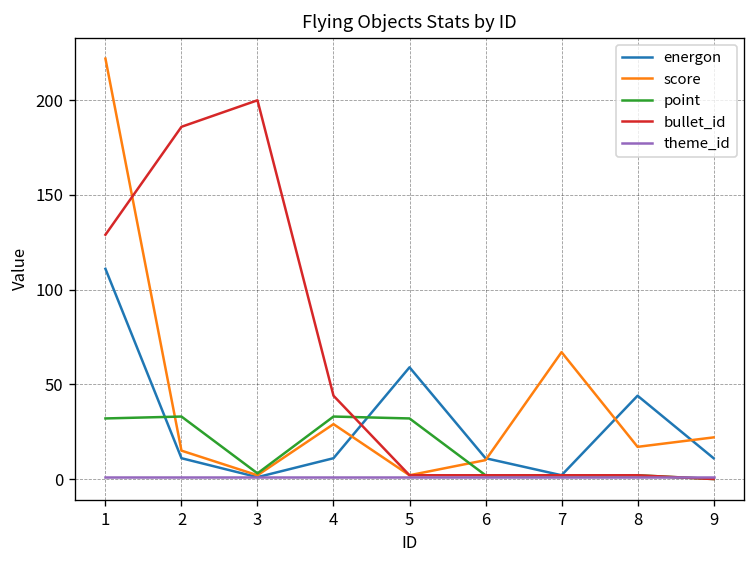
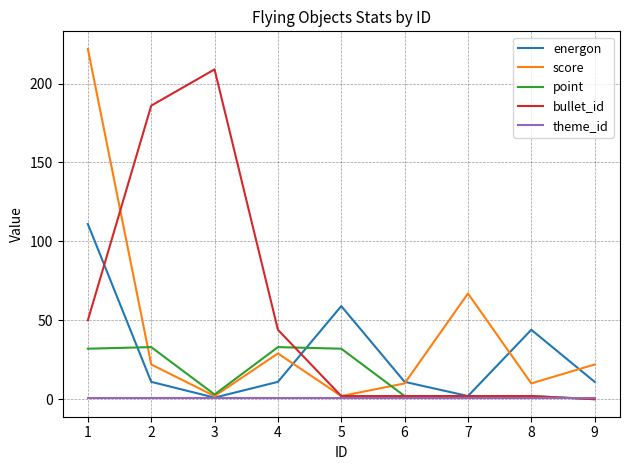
  {
    "energon": {
      "1": 111,
      "2": 11,
      "4": 11,
      "5": 59,
      "8": 44,
      "9": 11
    },
    "score": {
      "1": 222,
-     "2": 15,
+     "2": 22,
      "4": 29,
      "7": 67,
-     "8": 17,
+     "8": 10,
      "9": 22
    },
    "point": {
      "1": 32,
      "2": 33,
      "4": 33,
      "5": 32
    },
    "bullet_id": {
-     "1": 129,
+     "1": 50,
      "2": 186,
-     "3": 200,
+     "3": 209,
      "4": 44
    },
    "theme_id": {
      "1": 1,
      "2": 1,
      "4": 1
    }
  }
